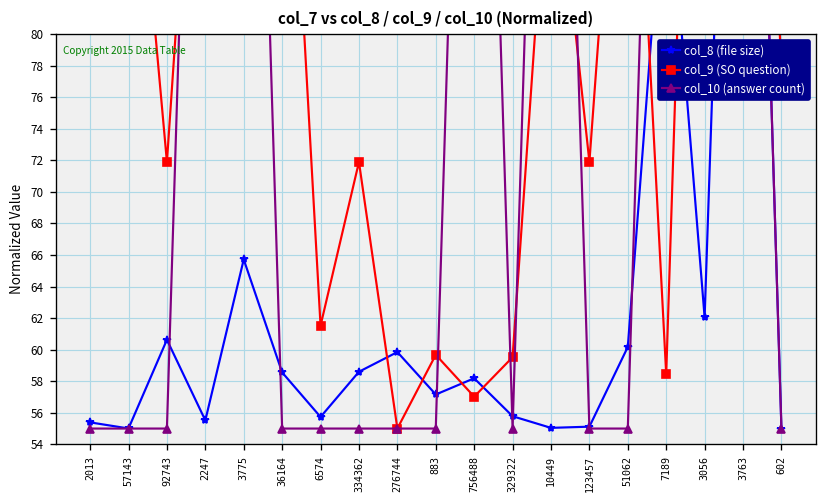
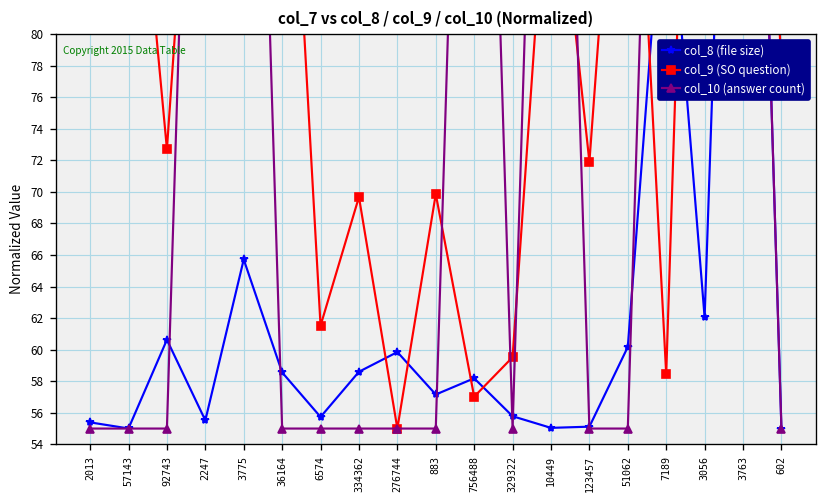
  {
    "col_8 (file size)": {
      "2013": 55.4,
      "92743": 60.6,
      "2247": 55.5,
      "3775": 65.7,
      "36164": 58.6,
      "6574": 55.7,
      "334362": 58.6,
      "276744": 59.8,
      "883": 57.2,
      "756488": 58.2,
      "329322": 55.8,
      "10449": 55.0,
      "51062": 60.2,
      "3056": 62.0
    },
    "col_9 (SO question)": {
-     "92743": 71.9,
+     "92743": 72.7,
      "6574": 61.5,
-     "334362": 71.9,
-     "883": 59.7,
+     "334362": 69.7,
+     "883": 69.9,
      "756488": 57.0,
      "329322": 59.5,
      "123457": 71.9,
      "7189": 58.4
    },
    "col_10 (answer count)": {
      "2013": 55.0,
      "92743": 55.0,
      "36164": 55.0,
      "6574": 55.0,
      "334362": 55.0,
      "883": 55.0,
      "329322": 55.0,
      "51062": 55.0
    }
  }
